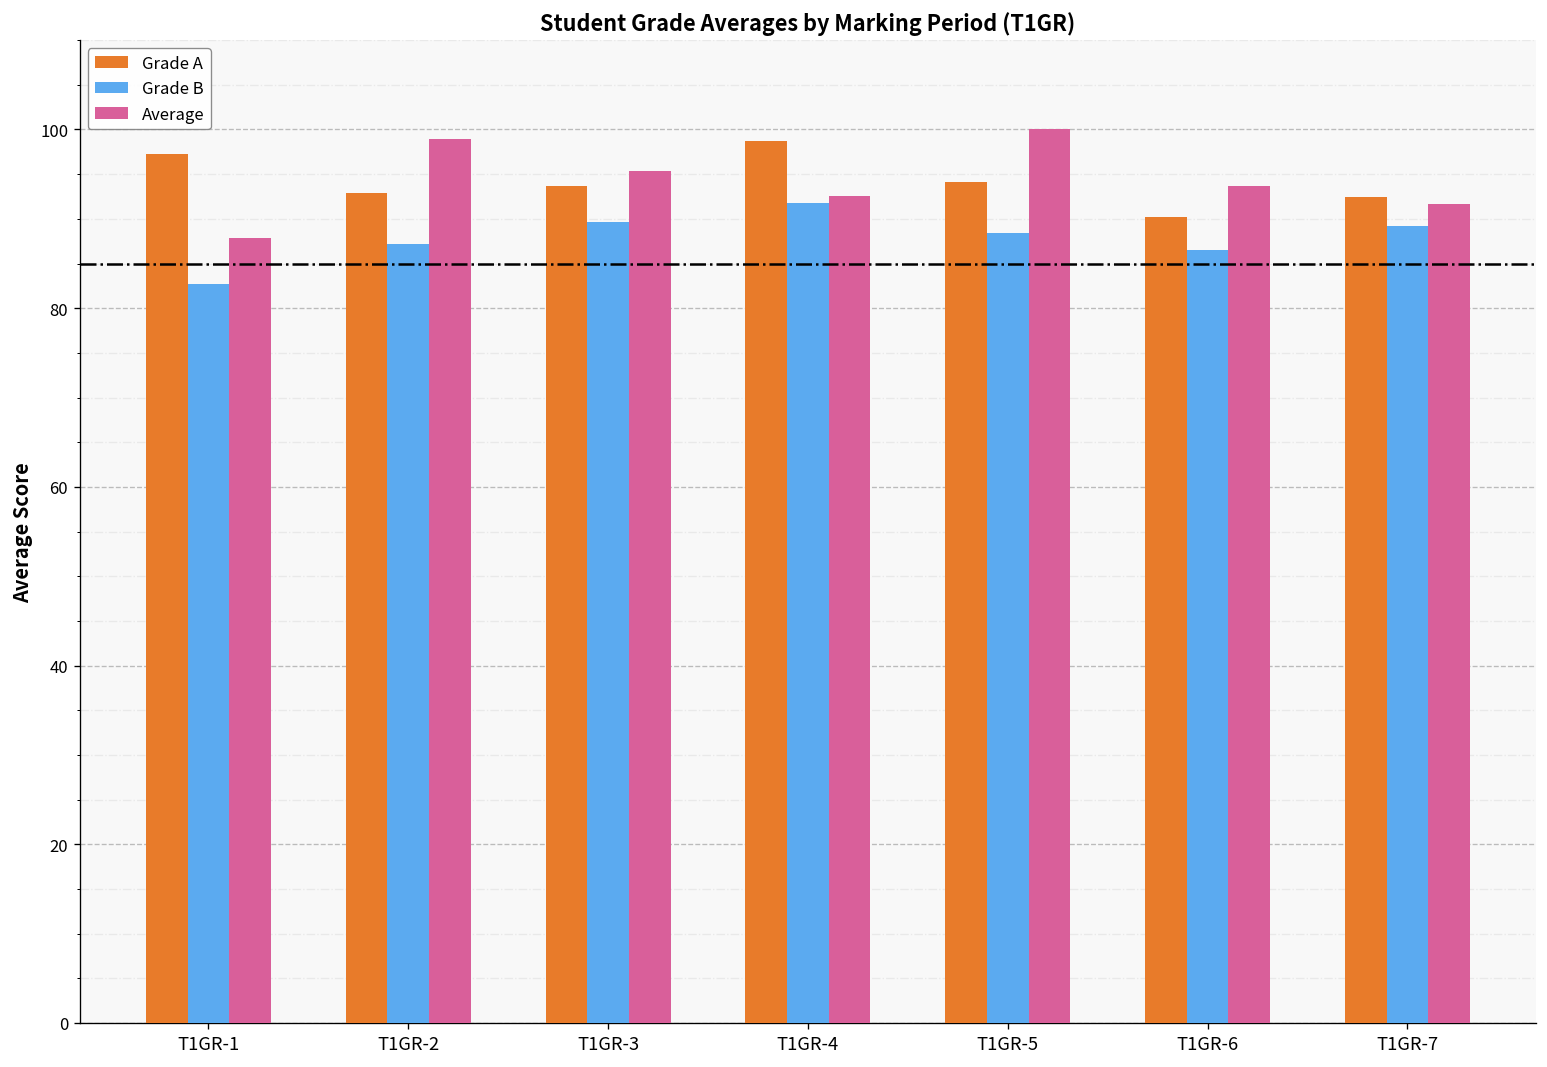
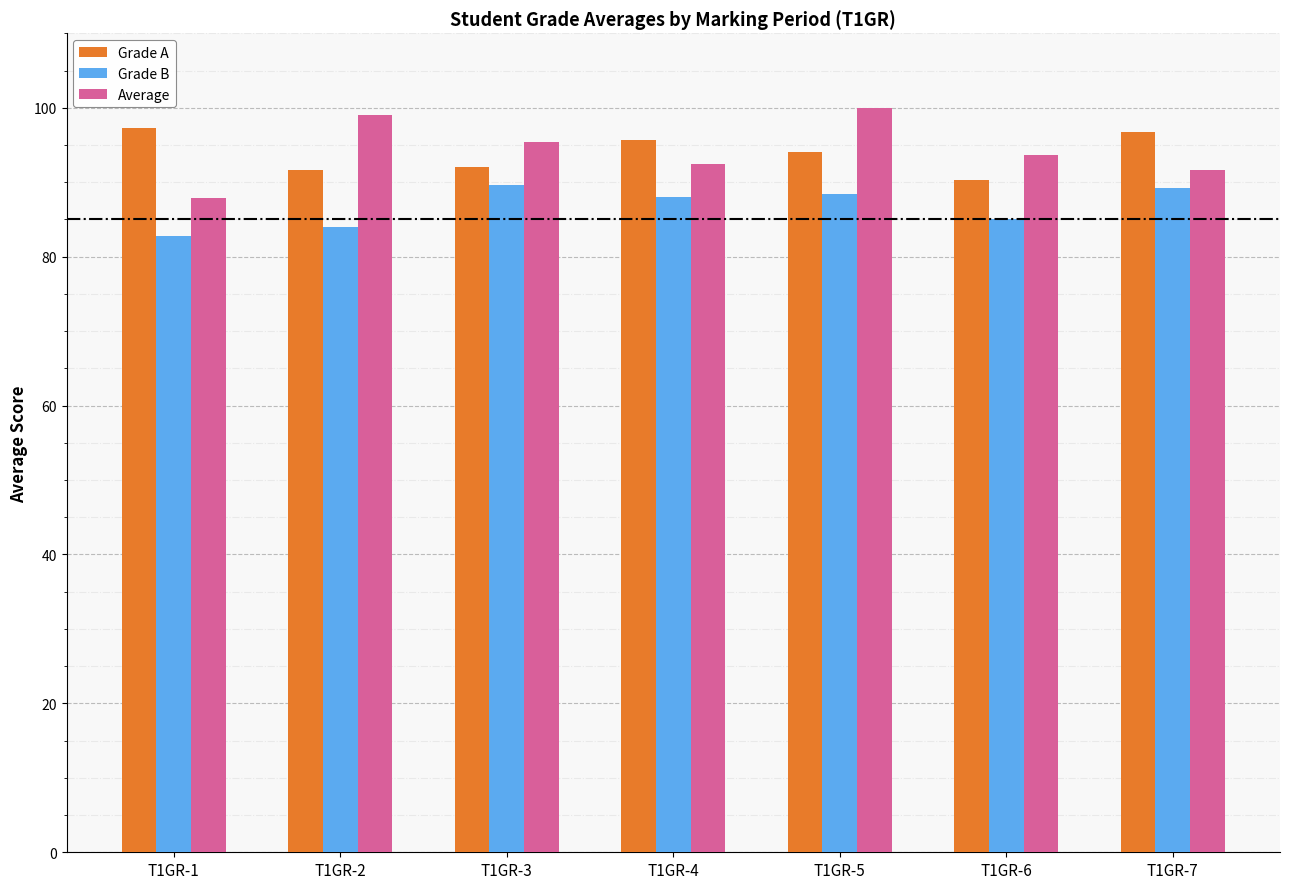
  {
    "Grade A": {
      "T1GR-1": 97,
-     "T1GR-2": 93,
-     "T1GR-3": 94,
-     "T1GR-4": 99,
+     "T1GR-2": 92,
+     "T1GR-3": 92,
+     "T1GR-4": 96,
      "T1GR-5": 94,
      "T1GR-6": 90,
-     "T1GR-7": 92
+     "T1GR-7": 97
    },
    "Grade B": {
      "T1GR-1": 83,
-     "T1GR-2": 87,
+     "T1GR-2": 84,
      "T1GR-3": 90,
-     "T1GR-4": 92,
+     "T1GR-4": 88,
      "T1GR-5": 88,
-     "T1GR-6": 86,
+     "T1GR-6": 85,
      "T1GR-7": 89
    },
    "Average": {
      "T1GR-1": 88,
      "T1GR-2": 99,
      "T1GR-3": 95,
      "T1GR-4": 93,
      "T1GR-5": 100,
      "T1GR-6": 94,
      "T1GR-7": 92
    }
  }
